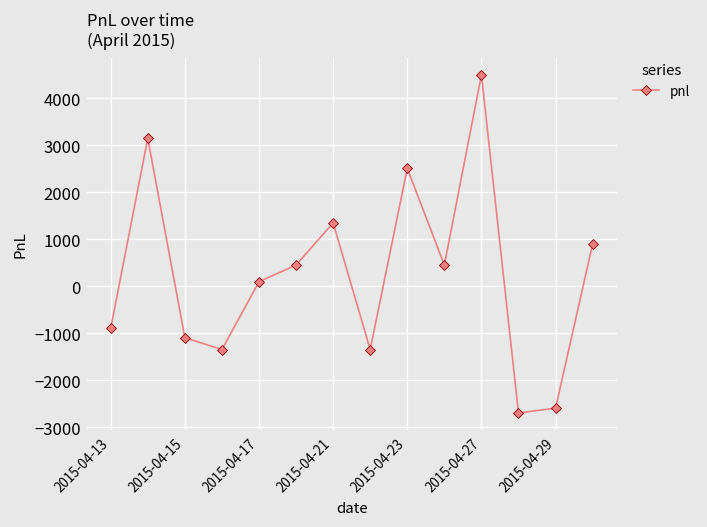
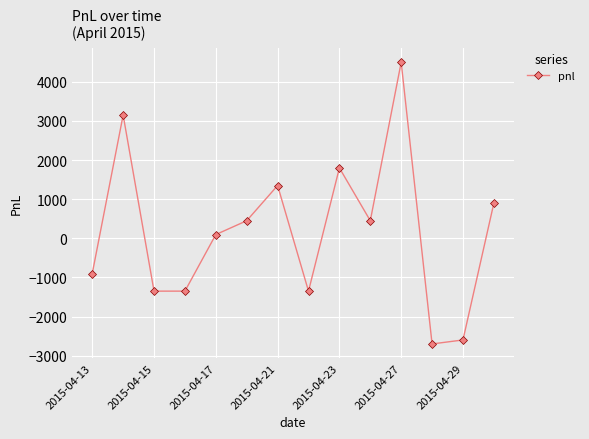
  {
    "2015-04-13": -900,
-   "2015-04-15": -1100,
+   "2015-04-15": -1400,
    "2015-04-17": 100,
    "2015-04-21": 1400,
-   "2015-04-23": 2500,
+   "2015-04-23": 1800,
    "2015-04-27": 4500,
    "2015-04-29": -2600
  }
